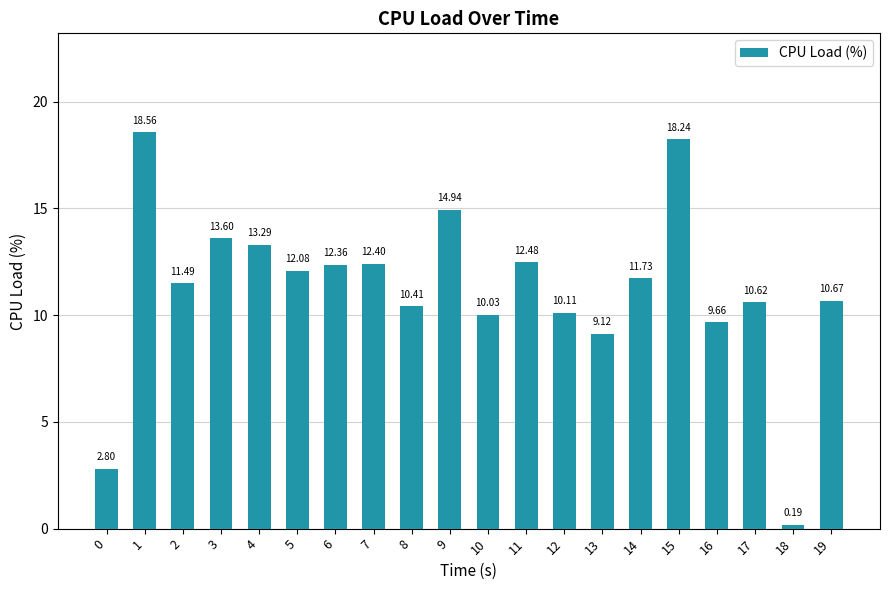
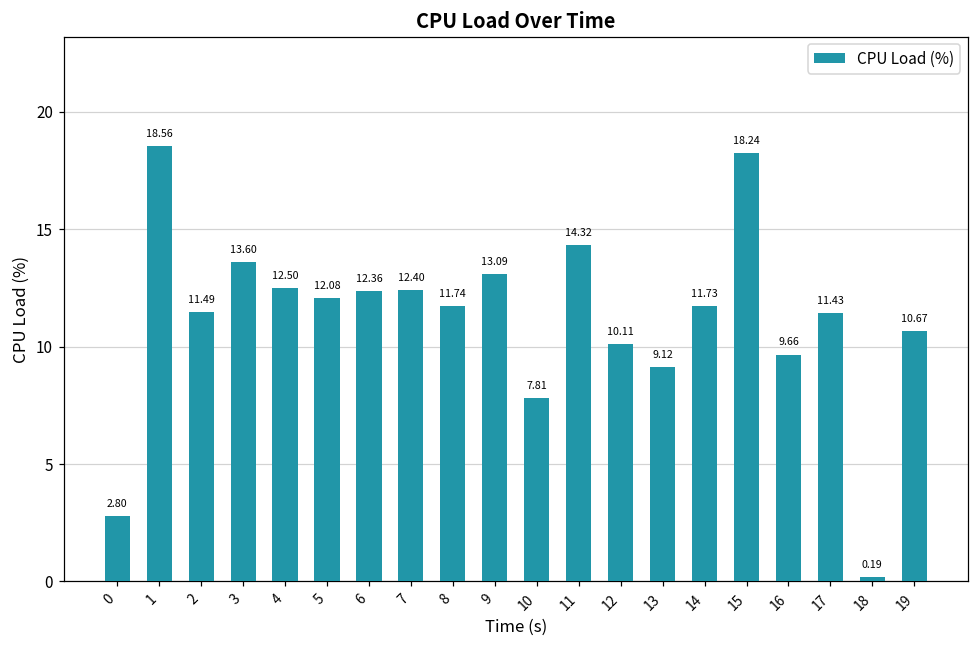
  {
    "0": 2.80,
    "1": 18.56,
    "2": 11.49,
    "3": 13.60,
-   "4": 13.29,
+   "4": 12.50,
    "5": 12.08,
    "6": 12.36,
    "7": 12.40,
-   "8": 10.41,
-   "9": 14.94,
-   "10": 10.03,
-   "11": 12.48,
+   "8": 11.74,
+   "9": 13.09,
+   "10": 7.81,
+   "11": 14.32,
    "12": 10.11,
    "13": 9.12,
    "14": 11.73,
    "15": 18.24,
    "16": 9.66,
-   "17": 10.62,
+   "17": 11.43,
    "18": 0.19,
    "19": 10.67
  }
